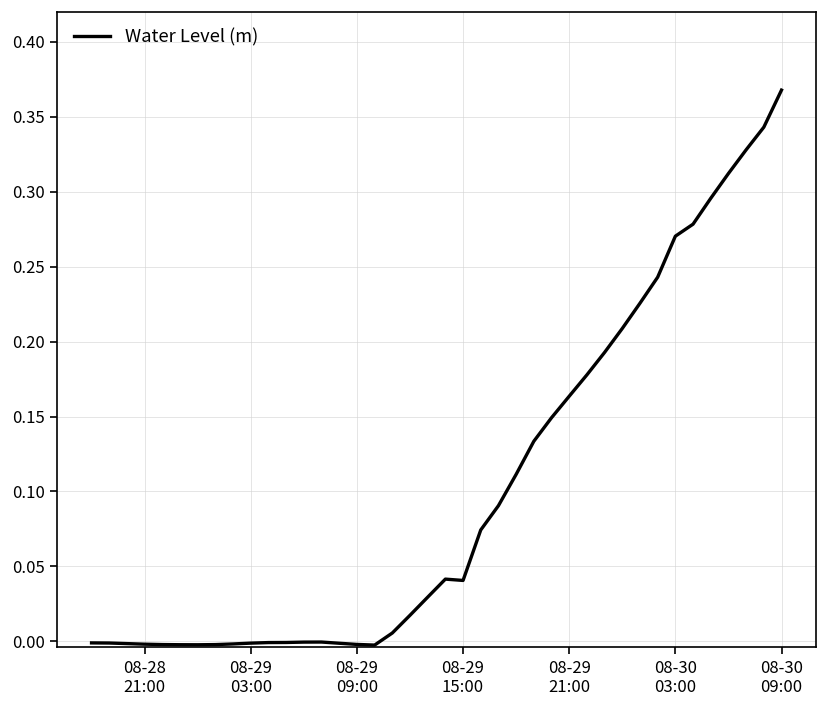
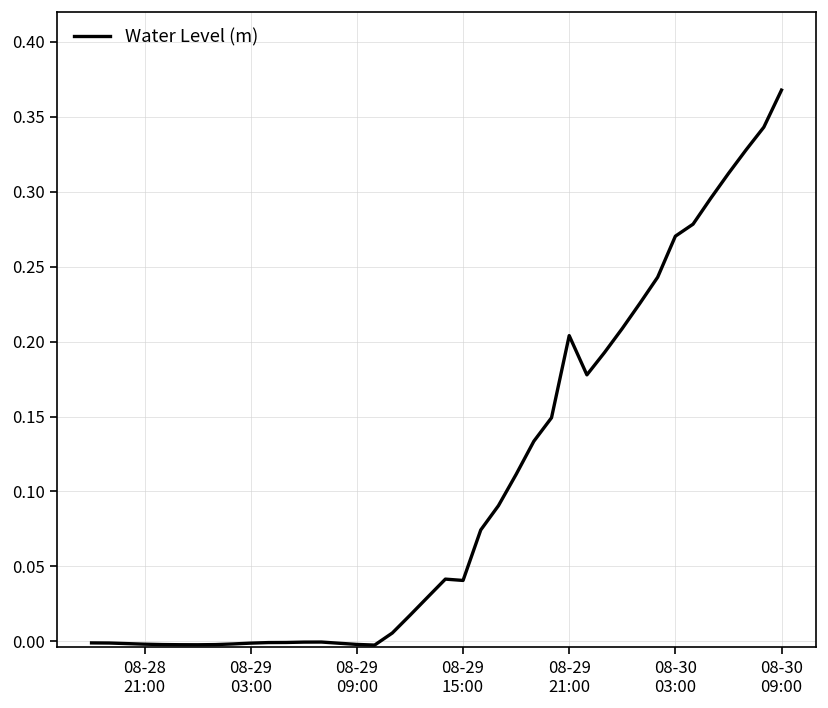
  {
    "08-28 21:00": -0.002,
    "08-29 03:00": -0.001,
    "08-29 09:00": -0.002,
    "08-29 15:00": 0.041,
-   "08-29 21:00": 0.164,
+   "08-29 21:00": 0.204,
    "08-30 03:00": 0.270,
    "08-30 09:00": 0.368
  }
